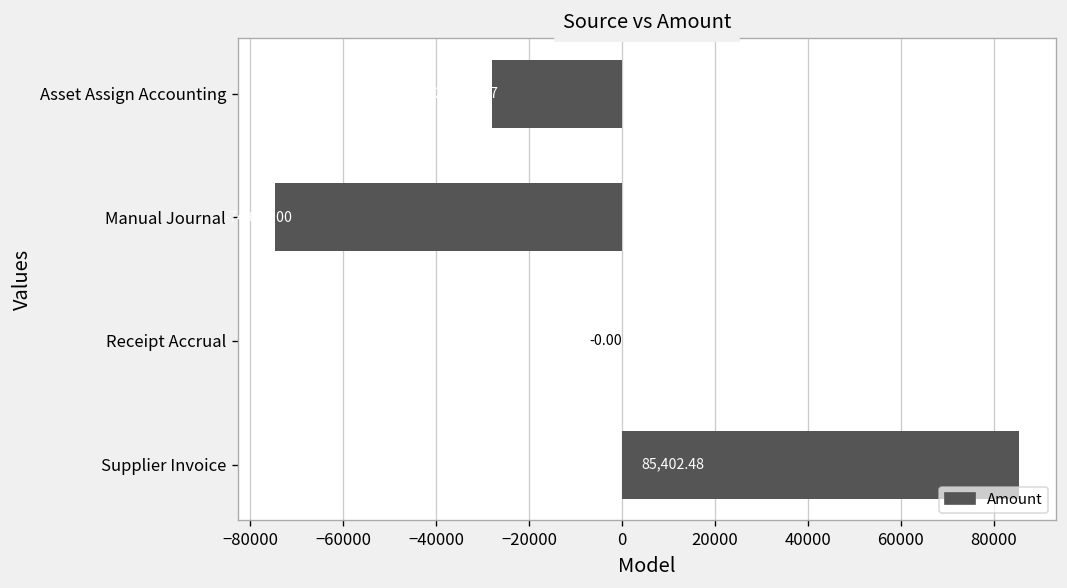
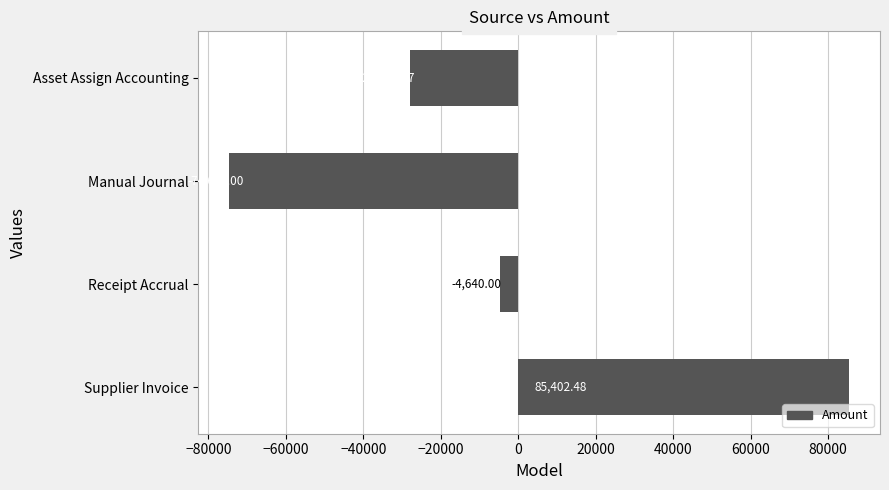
  {
-   "Receipt Accrual": "-0.00",
+   "Receipt Accrual": "-4,640.00",
    "Supplier Invoice": "85,402.48"
  }
